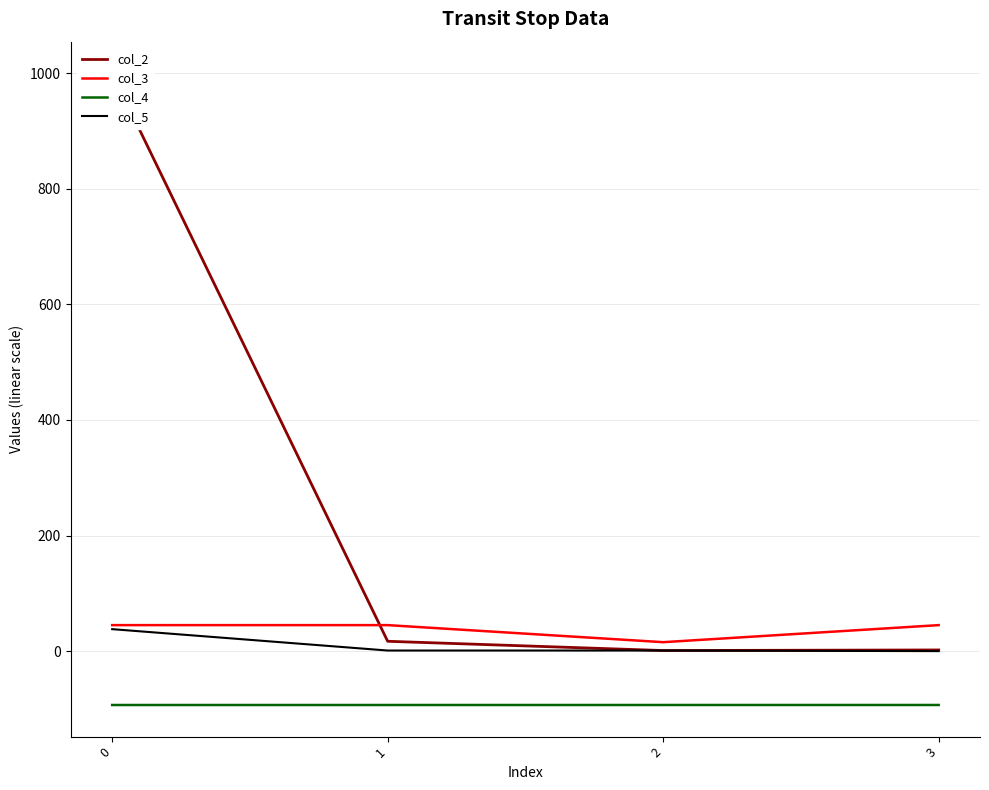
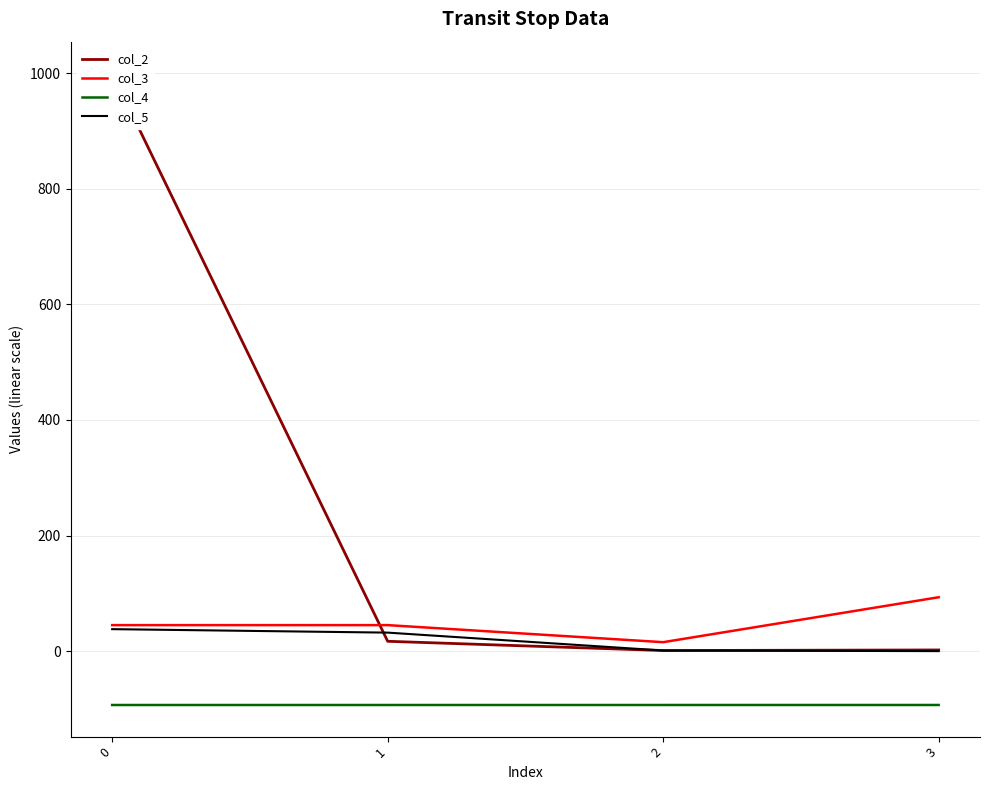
  {
    "col_2": {
      "1": 20
    },
    "col_3": {
      "0": 40,
      "1": 40,
      "2": 20,
-     "3": 40
+     "3": 90
    },
    "col_4": {
      "0": -90,
      "1": -90,
      "2": -90,
      "3": -90
    },
    "col_5": {
      "0": 40,
-     "1": 0
+     "1": 30
    }
  }
